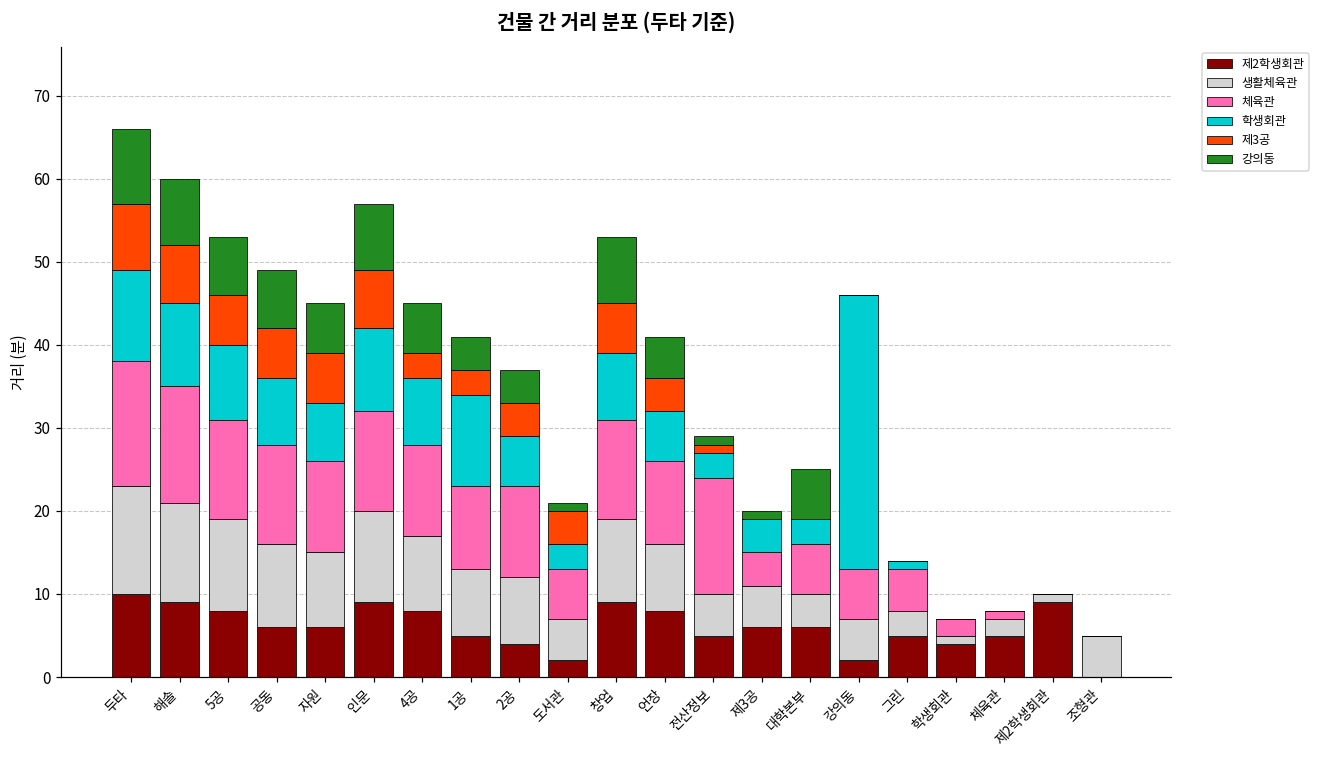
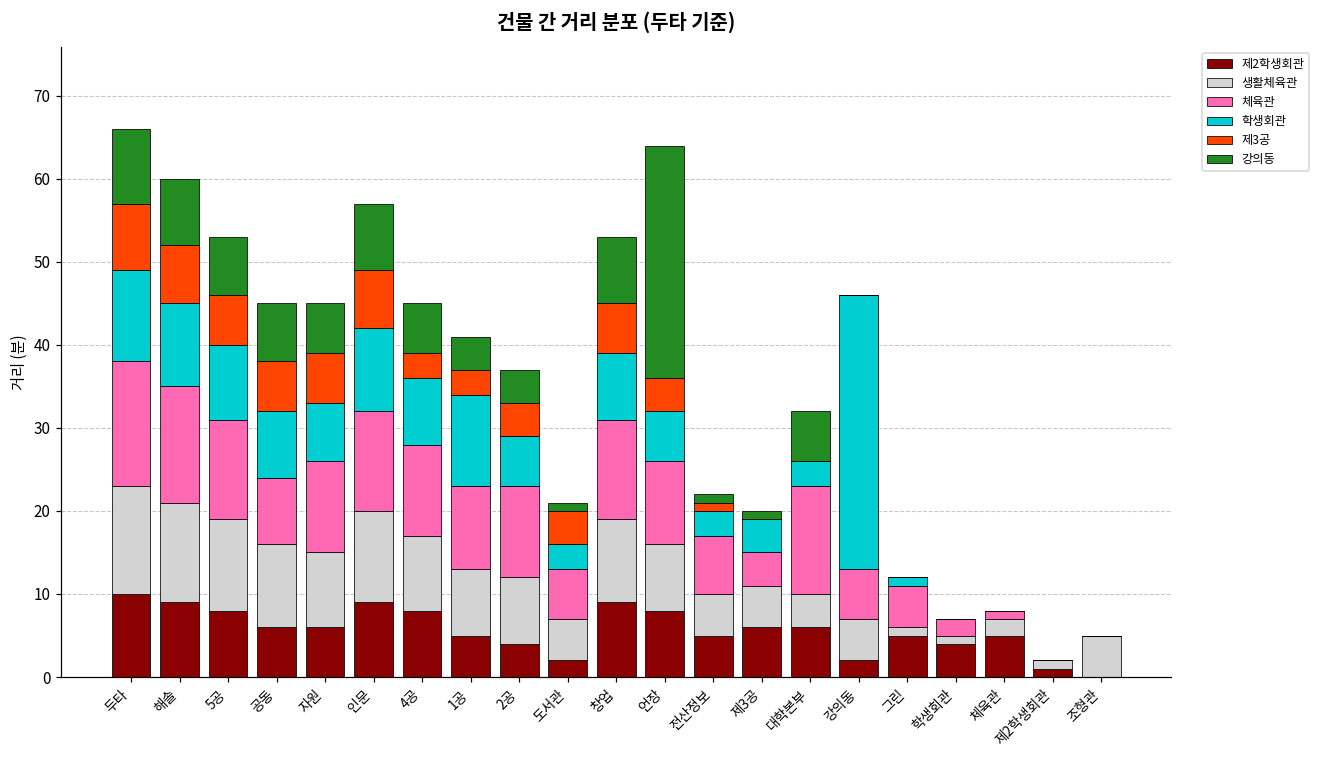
  {
    "제2학생회관": {
      "두타": 10,
      "해솔": 9,
      "5공": 8,
      "공동": 6,
      "자원": 6,
      "인문": 9,
      "4공": 8,
      "1공": 5,
      "2공": 4,
      "도서관": 2,
      "창업": 9,
      "언장": 8,
      "전산정보": 5,
      "제3공": 6,
      "대학본부": 6,
      "강의동": 2,
      "그린": 5,
      "학생회관": 4,
      "체육관": 5,
-     "제2학생회관": 9,
+     "제2학생회관": 1,
      "조형관": 0
    },
    "생활체육관": {
      "두타": 13,
      "해솔": 12,
      "5공": 11,
      "공동": 10,
      "자원": 9,
      "인문": 11,
      "4공": 9,
      "1공": 8,
      "2공": 8,
      "도서관": 5,
      "창업": 10,
      "언장": 8,
      "전산정보": 5,
      "제3공": 5,
      "대학본부": 4,
      "강의동": 5,
-     "그린": 3,
+     "그린": 1,
      "학생회관": 1,
      "체육관": 2,
      "제2학생회관": 1,
      "조형관": 5
    },
    "체육관": {
      "두타": 15,
      "해솔": 14,
      "5공": 12,
-     "공동": 12,
+     "공동": 8,
      "자원": 11,
      "인문": 12,
      "4공": 11,
      "1공": 10,
      "2공": 11,
      "도서관": 6,
      "창업": 12,
      "언장": 10,
-     "전산정보": 14,
+     "전산정보": 7,
      "제3공": 4,
-     "대학본부": 6,
+     "대학본부": 13,
      "강의동": 6,
      "그린": 5,
      "학생회관": 2,
      "체육관": 1,
      "제2학생회관": 0,
      "조형관": 0
    },
    "학생회관": {
      "두타": 11,
      "해솔": 10,
      "5공": 9,
      "공동": 8,
      "자원": 7,
      "인문": 10,
      "4공": 8,
      "1공": 11,
      "2공": 6,
      "도서관": 3,
      "창업": 8,
      "언장": 6,
      "전산정보": 3,
      "제3공": 4,
      "대학본부": 3,
      "강의동": 33,
      "그린": 1,
      "학생회관": 0,
      "체육관": 0,
      "제2학생회관": 0,
      "조형관": 0
    },
    "제3공": {
      "두타": 8,
      "해솔": 7,
      "5공": 6,
      "공동": 6,
      "자원": 6,
      "인문": 7,
      "4공": 3,
      "1공": 3,
      "2공": 4,
      "도서관": 4,
      "창업": 6,
      "언장": 4,
      "전산정보": 1,
      "제3공": 0,
      "대학본부": 0,
      "강의동": 0,
      "그린": 0,
      "학생회관": 0,
      "체육관": 0,
      "제2학생회관": 0,
      "조형관": 0
    },
    "강의동": {
      "두타": 9,
      "해솔": 8,
      "5공": 7,
      "공동": 7,
      "자원": 6,
      "인문": 8,
      "4공": 6,
      "1공": 4,
      "2공": 4,
      "도서관": 1,
      "창업": 8,
-     "언장": 5,
+     "언장": 28,
      "전산정보": 1,
      "제3공": 1,
      "대학본부": 6,
      "강의동": 0,
      "그린": 0,
      "학생회관": 0,
      "체육관": 0,
      "제2학생회관": 0,
      "조형관": 0
    }
  }
